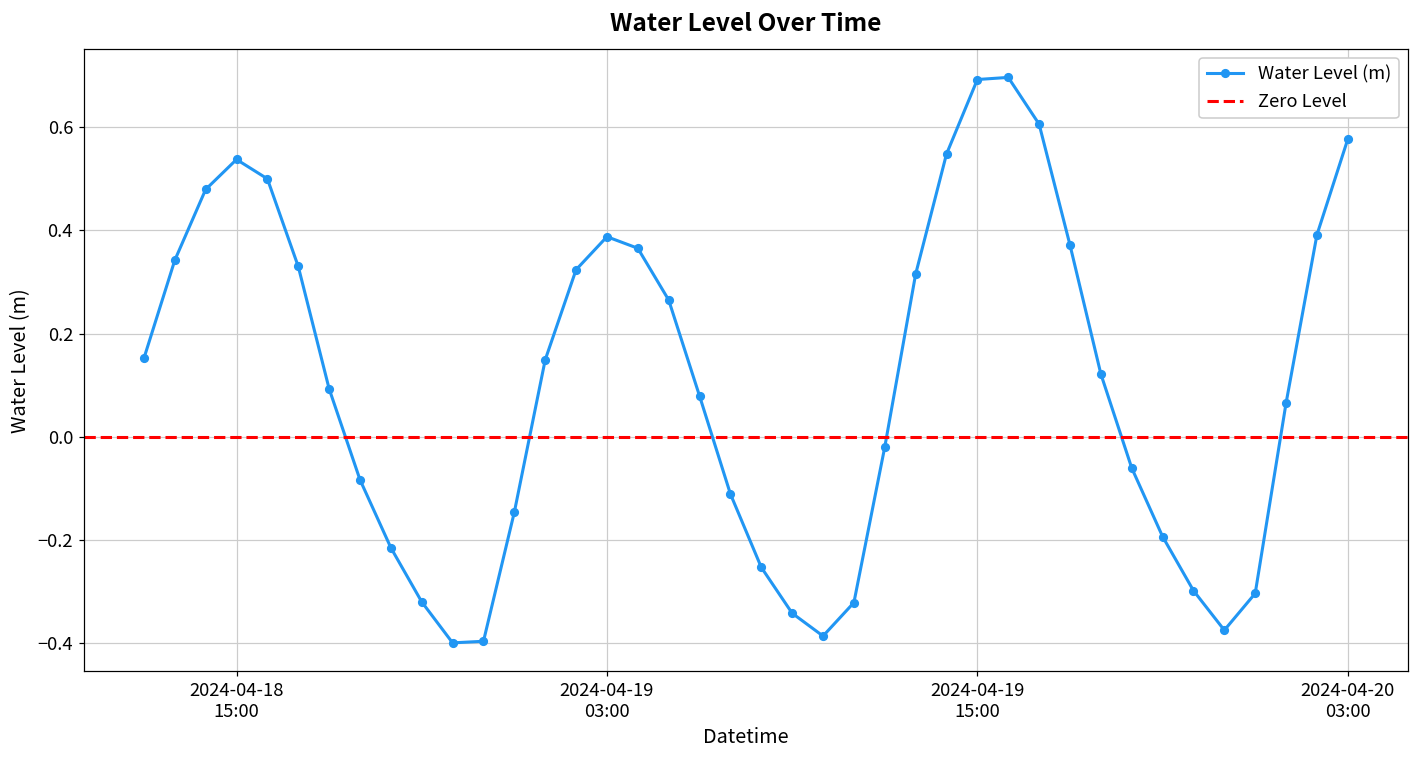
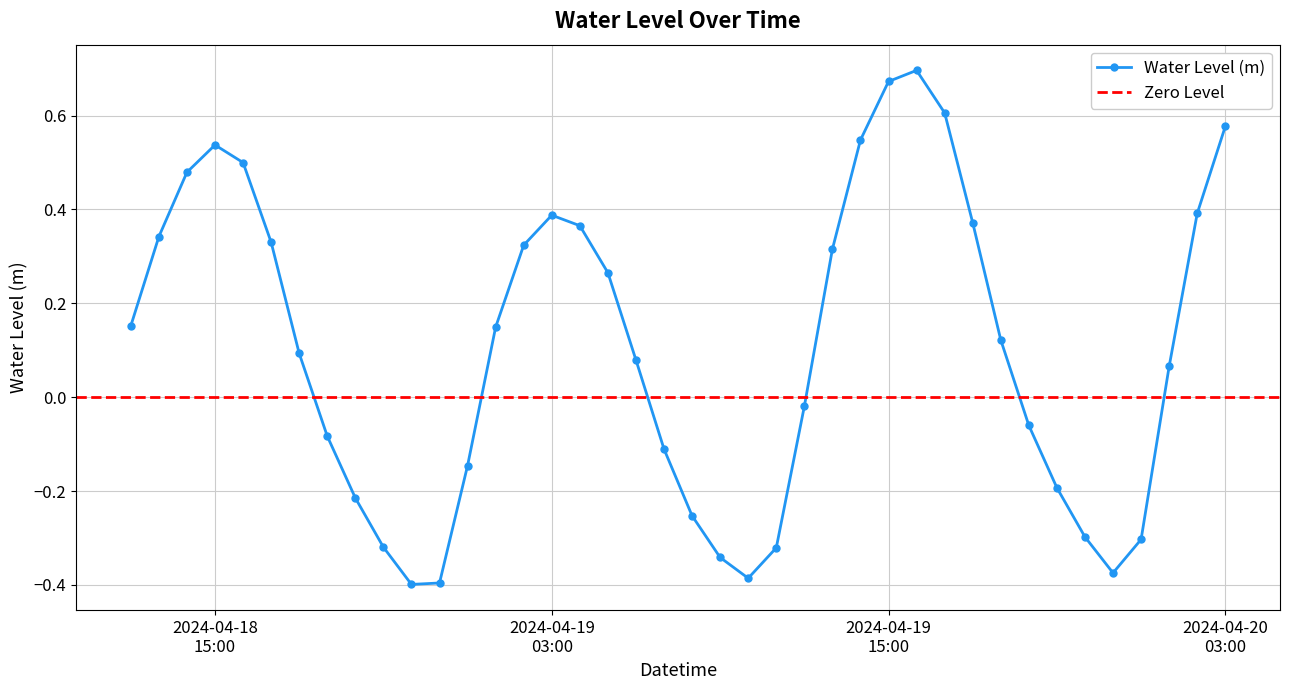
  {
    "2024-04-18 15:00": 0.54,
    "2024-04-19 03:00": 0.39,
-   "2024-04-19 15:00": 0.69,
+   "2024-04-19 15:00": 0.67,
    "2024-04-20 03:00": 0.58
  }
